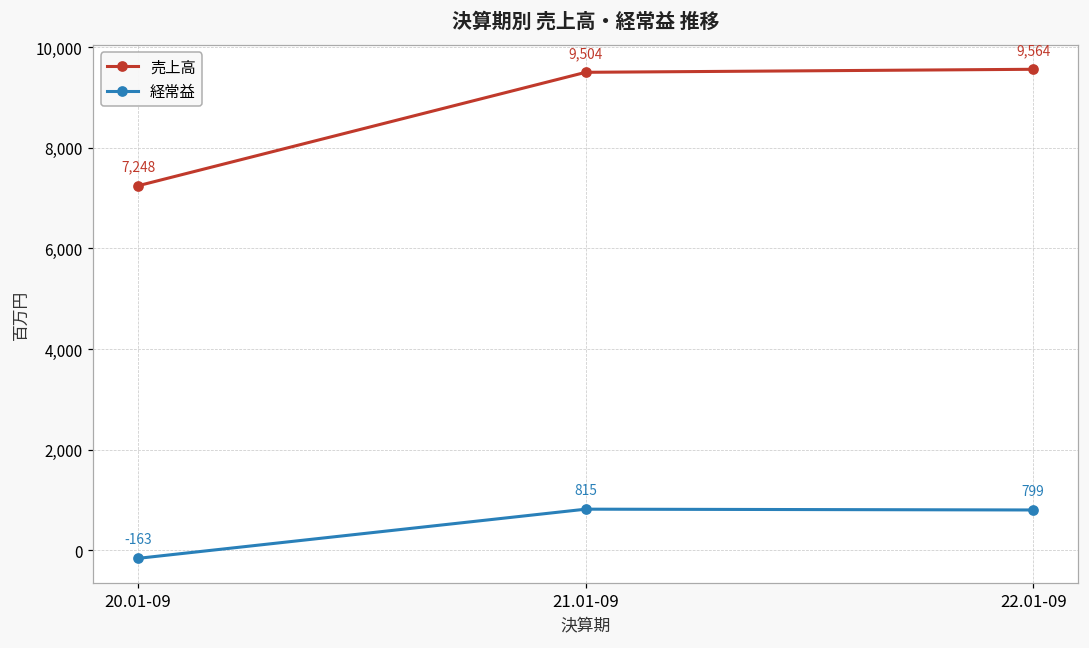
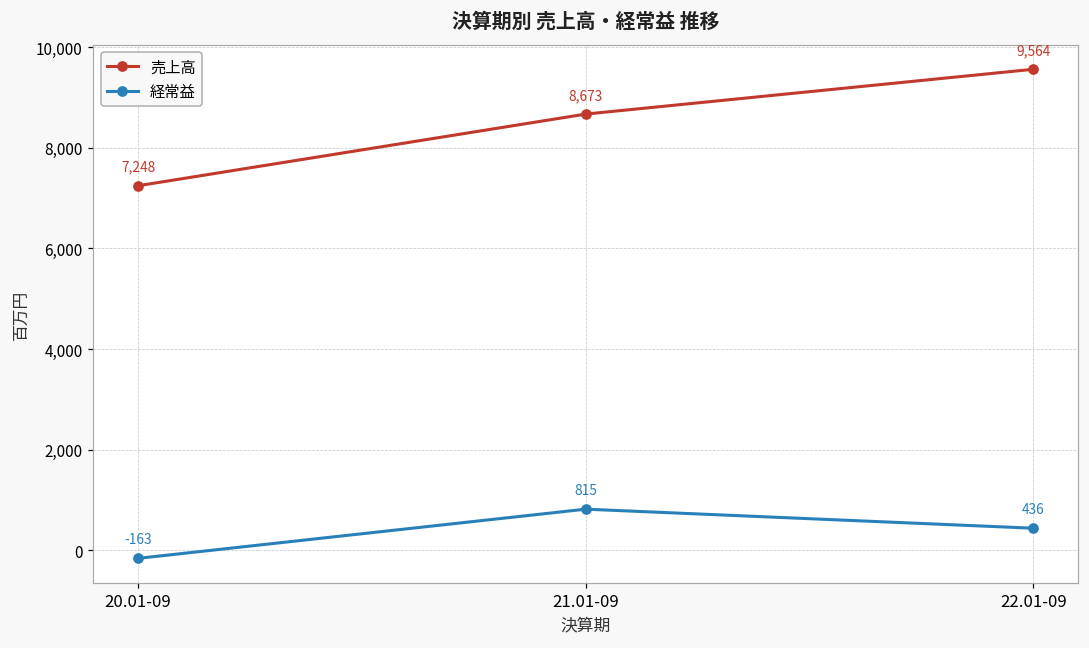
  {
    "売上高": {
      "20.01-09": "7,248",
-     "21.01-09": "9,504",
+     "21.01-09": "8,673",
      "22.01-09": "9,564"
    },
    "経常益": {
      "20.01-09": "-163",
      "21.01-09": "815",
-     "22.01-09": "799"
+     "22.01-09": "436"
    }
  }
